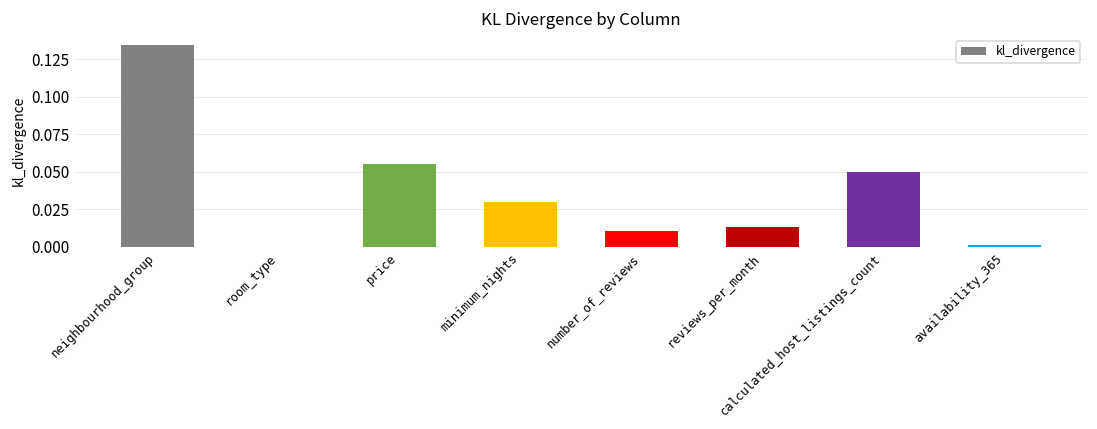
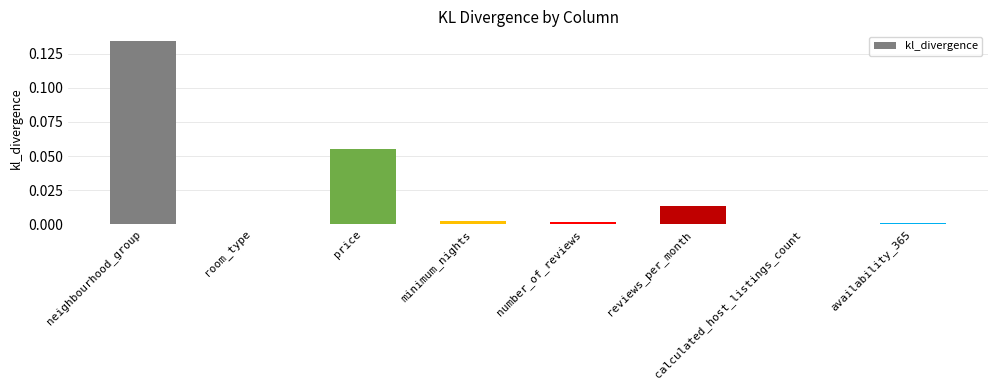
  {
    "neighbourhood_group": 0.135,
    "price": 0.055,
-   "minimum_nights": 0.030,
-   "number_of_reviews": 0.010,
+   "minimum_nights": 0.002,
+   "number_of_reviews": 0.001,
    "reviews_per_month": 0.013,
-   "calculated_host_listings_count": 0.050
+   "calculated_host_listings_count": 0.000
  }
